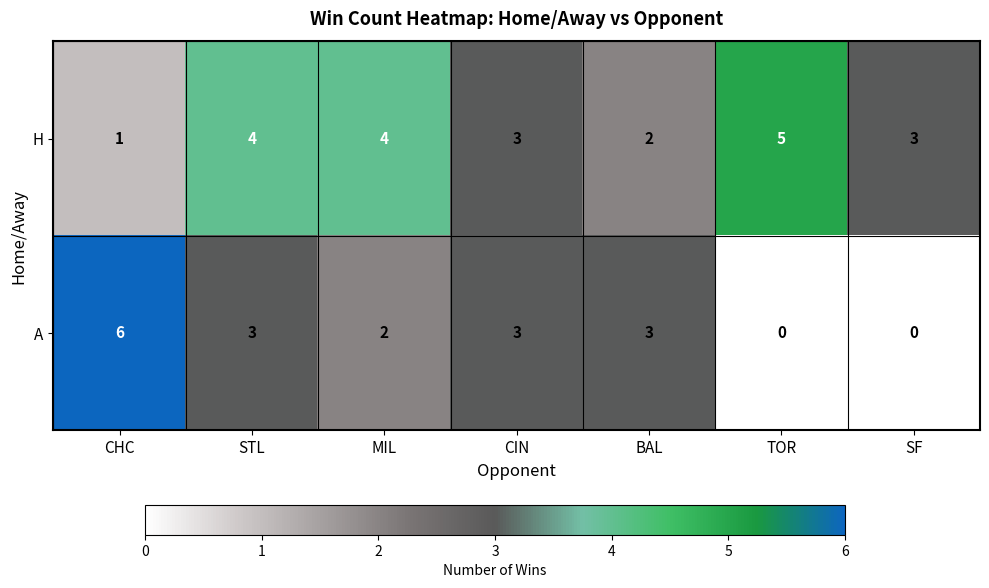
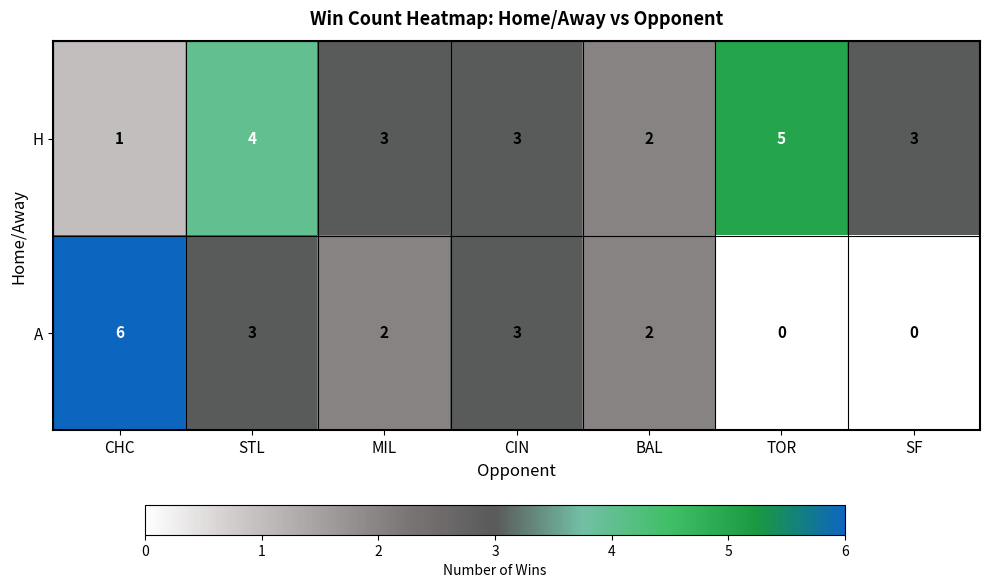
  {
    "H": {
      "CHC": 1,
      "STL": 4,
-     "MIL": 4,
+     "MIL": 3,
      "CIN": 3,
      "BAL": 2,
      "TOR": 5,
      "SF": 3
    },
    "A": {
      "CHC": 6,
      "STL": 3,
      "MIL": 2,
      "CIN": 3,
-     "BAL": 3,
+     "BAL": 2,
      "TOR": 0,
      "SF": 0
    }
  }
